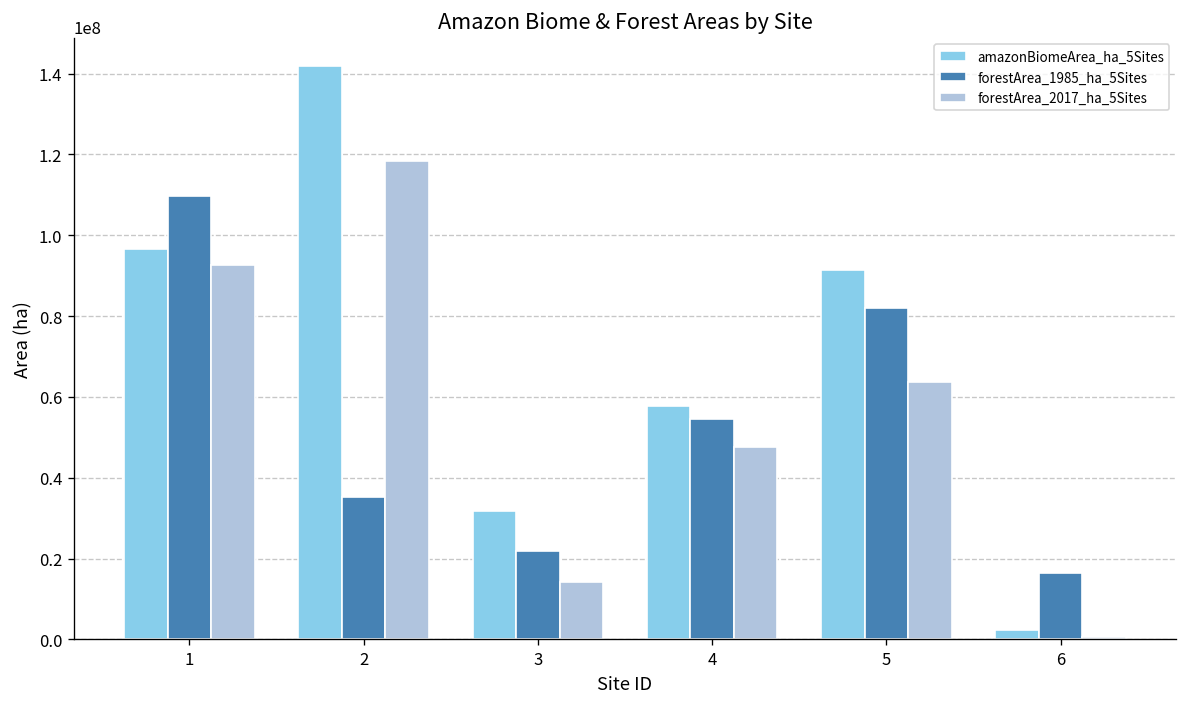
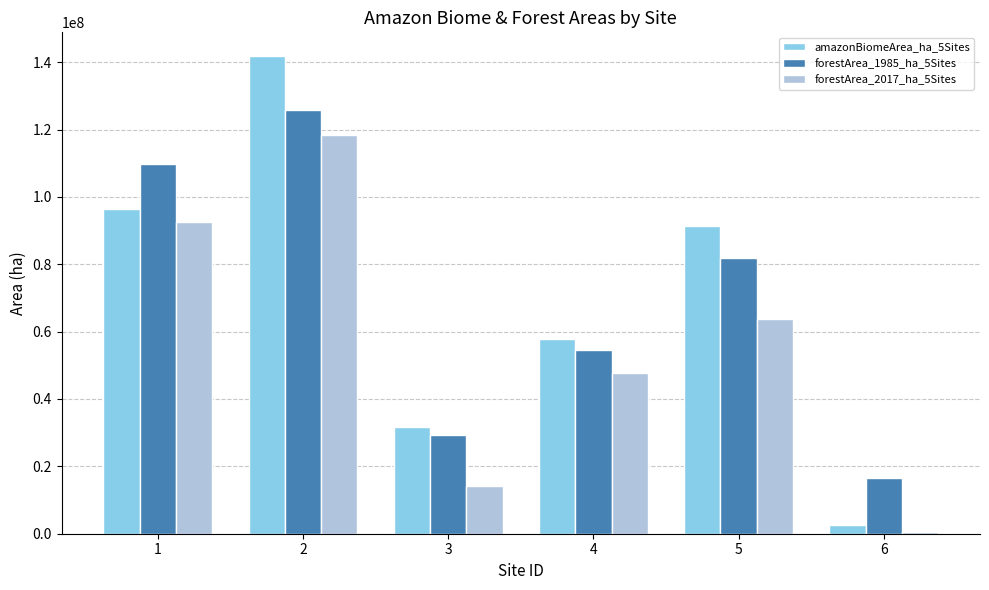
  {
    "forestArea_1985_ha_5Sites": {
      "1": 110000000,
-     "2": 35000000,
-     "3": 22000000,
+     "2": 126000000,
+     "3": 29000000,
      "4": 55000000,
      "5": 82000000,
      "6": 16000000
    }
  }
